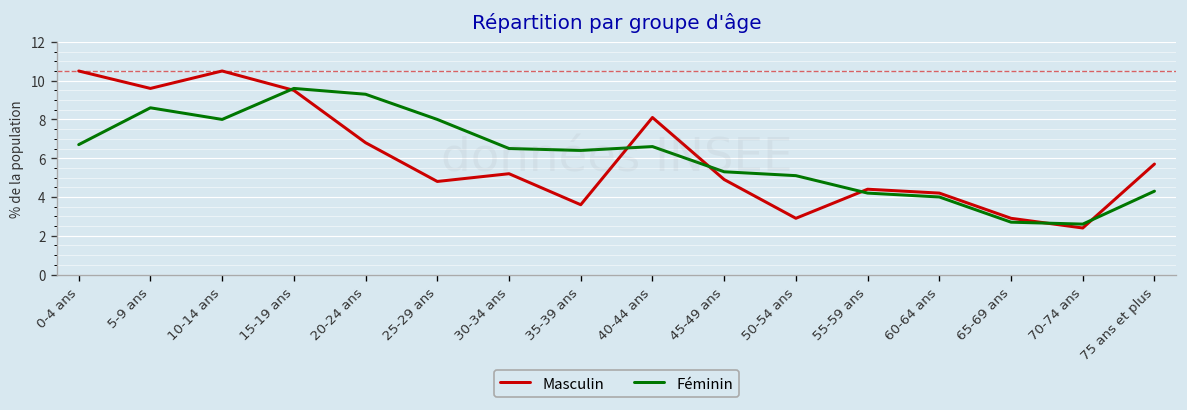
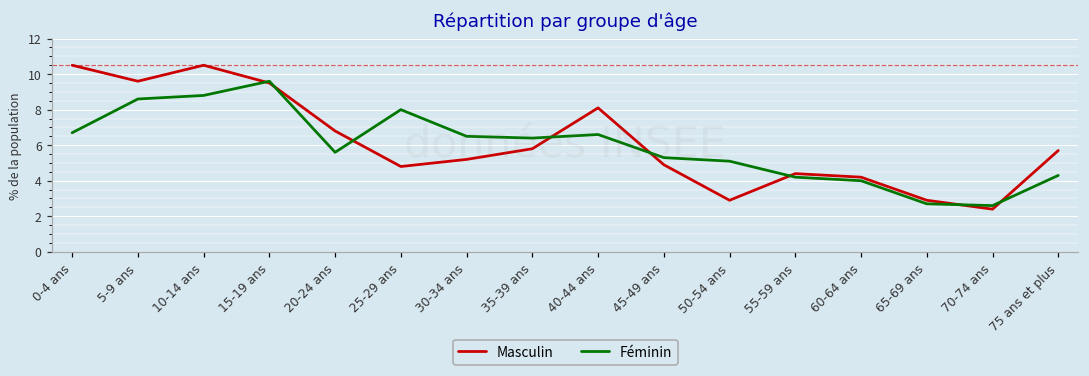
  {
    "Masculin": {
      "0-4 ans": 10.5,
      "5-9 ans": 9.6,
      "10-14 ans": 10.5,
      "20-24 ans": 6.8,
      "25-29 ans": 4.8,
      "30-34 ans": 5.2,
-     "35-39 ans": 3.6,
+     "35-39 ans": 5.8,
      "40-44 ans": 8.1,
      "45-49 ans": 4.9,
      "50-54 ans": 2.9,
      "55-59 ans": 4.4,
      "60-64 ans": 4.2,
      "65-69 ans": 2.9,
      "70-74 ans": 2.4,
      "75 ans et plus": 5.7
    },
    "Féminin": {
      "0-4 ans": 6.7,
      "5-9 ans": 8.6,
-     "10-14 ans": 8.0,
-     "20-24 ans": 9.3,
+     "10-14 ans": 8.8,
+     "20-24 ans": 5.6,
      "25-29 ans": 8.0,
      "30-34 ans": 6.5,
      "35-39 ans": 6.4,
      "40-44 ans": 6.6,
      "45-49 ans": 5.3,
      "50-54 ans": 5.1,
      "55-59 ans": 4.2,
      "60-64 ans": 4.0,
      "65-69 ans": 2.7,
      "70-74 ans": 2.6,
      "75 ans et plus": 4.3
    }
  }
